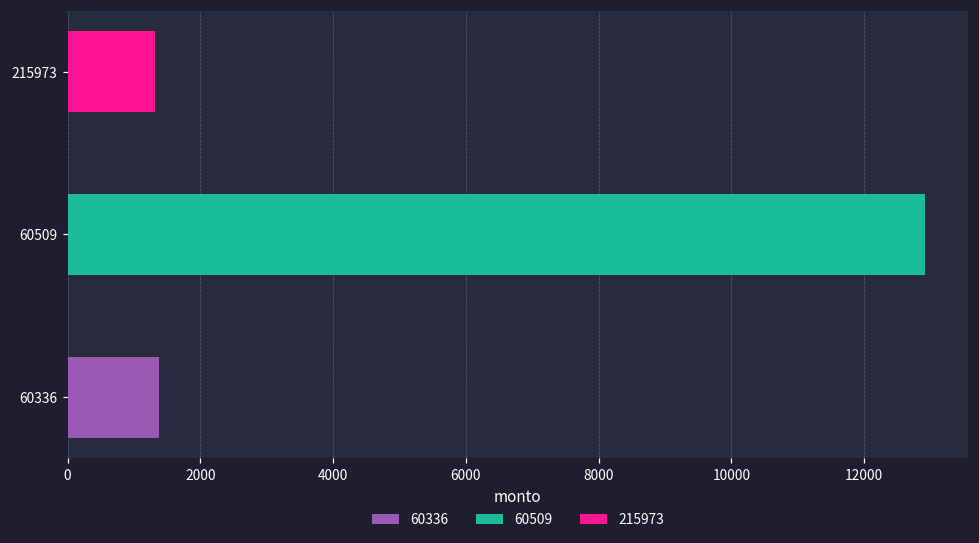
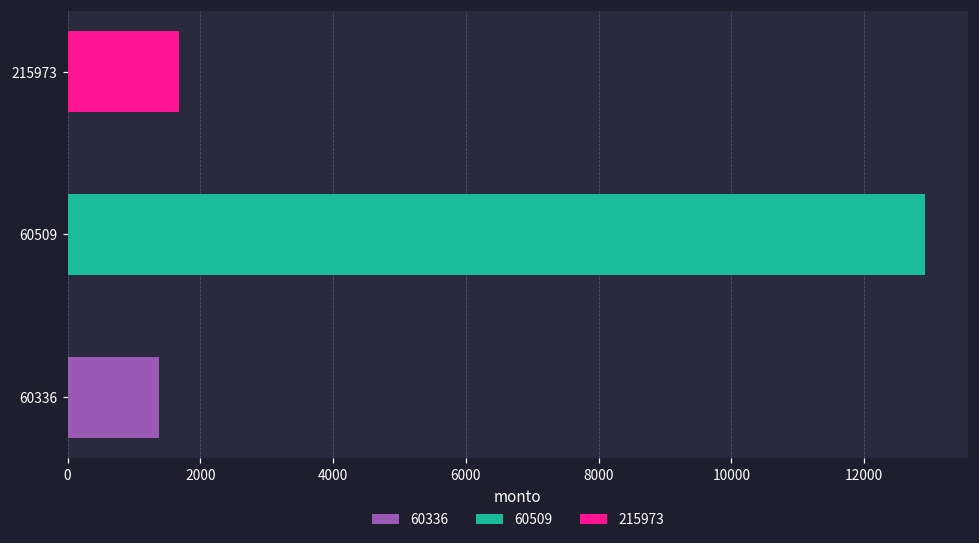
  {
-   "215973": 1300,
+   "215973": 1700,
    "60509": 12900,
    "60336": 1400
  }
